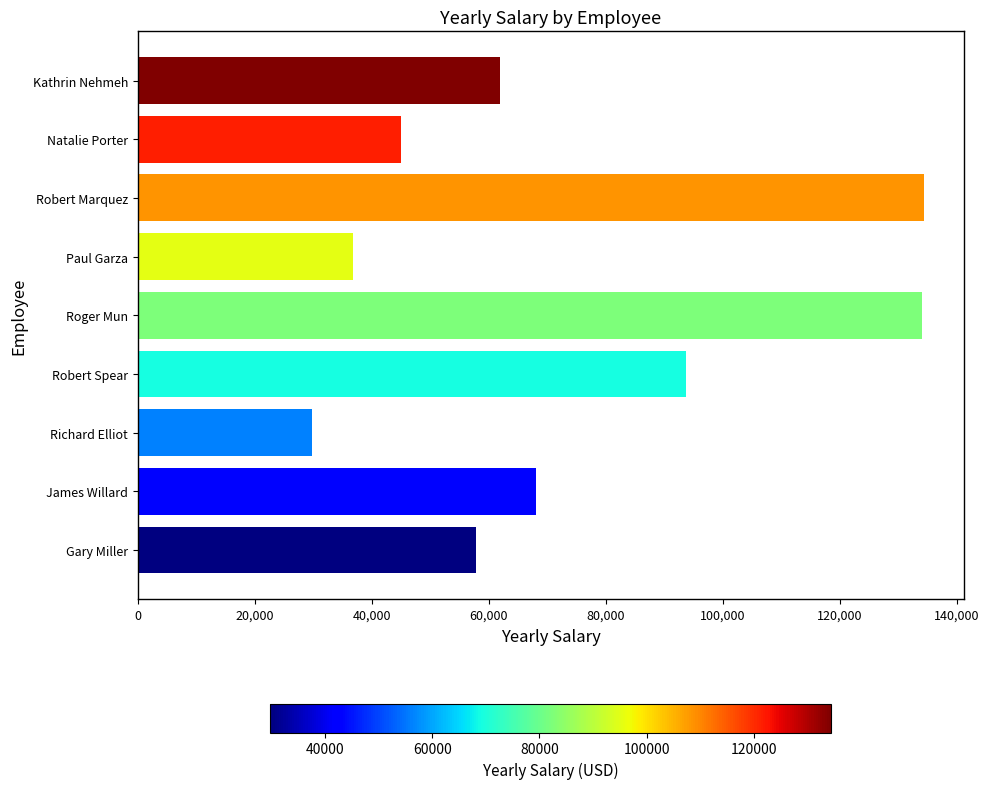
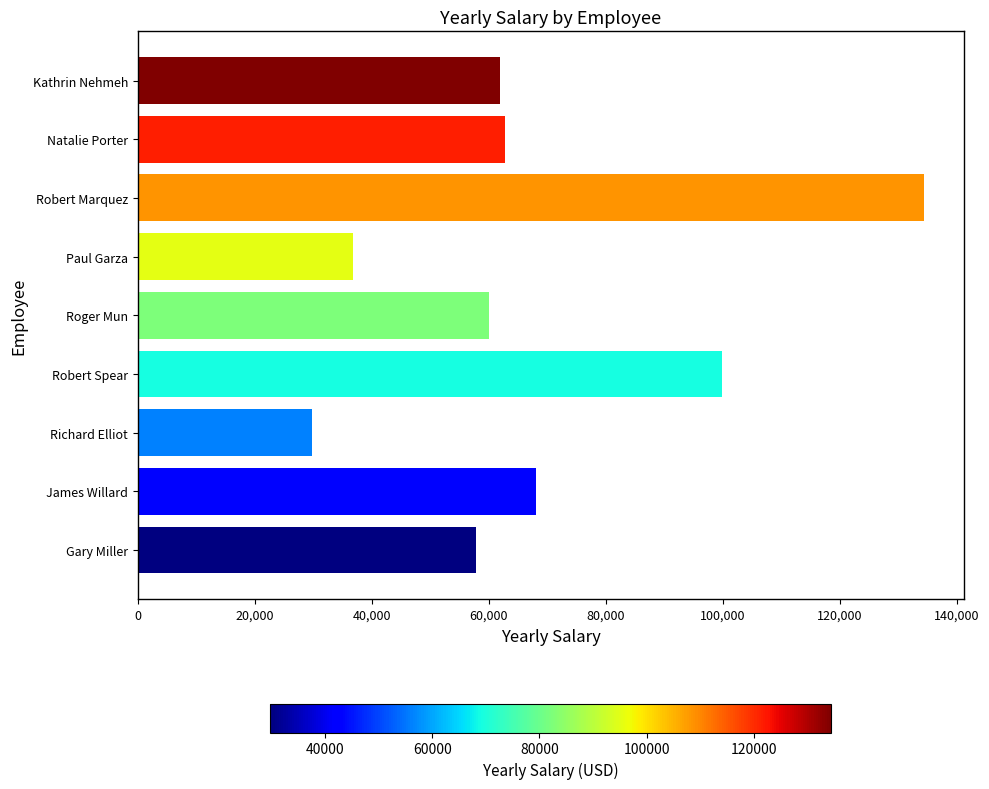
  {
    "Kathrin Nehmeh": "62,000",
-   "Natalie Porter": "45,000",
+   "Natalie Porter": "63,000",
    "Robert Marquez": "134,000",
    "Paul Garza": "37,000",
-   "Roger Mun": "134,000",
-   "Robert Spear": "94,000",
+   "Roger Mun": "60,000",
+   "Robert Spear": "100,000",
    "Richard Elliot": "30,000",
    "James Willard": "68,000",
    "Gary Miller": "58,000"
  }
